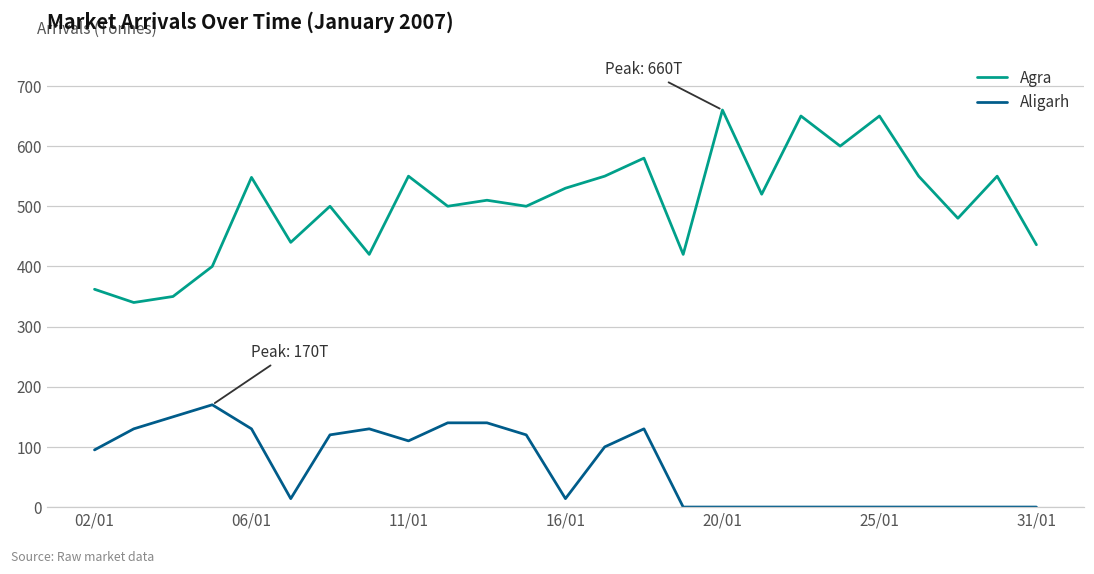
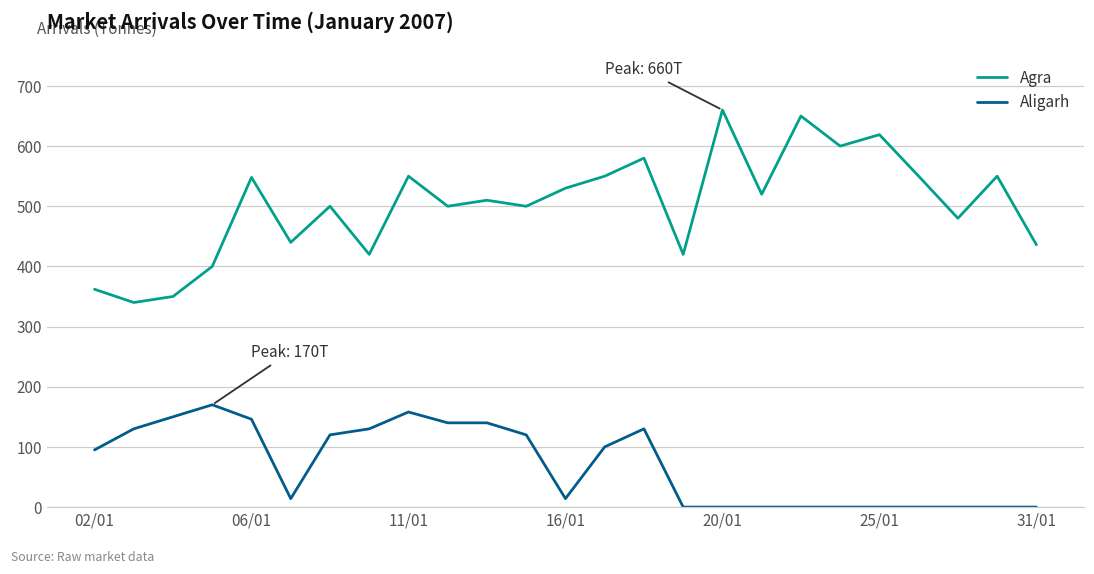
  {
    "Agra": {
      "02/01": 360,
      "06/01": 550,
      "11/01": 550,
      "16/01": 530,
-     "25/01": 650,
+     "25/01": 620,
      "31/01": 440
    },
    "Aligarh": {
      "02/01": 100,
-     "06/01": 130,
-     "11/01": 110,
+     "06/01": 150,
+     "11/01": 160,
      "16/01": 10,
      "20/01": 0,
      "25/01": 0,
      "31/01": 0
    }
  }
